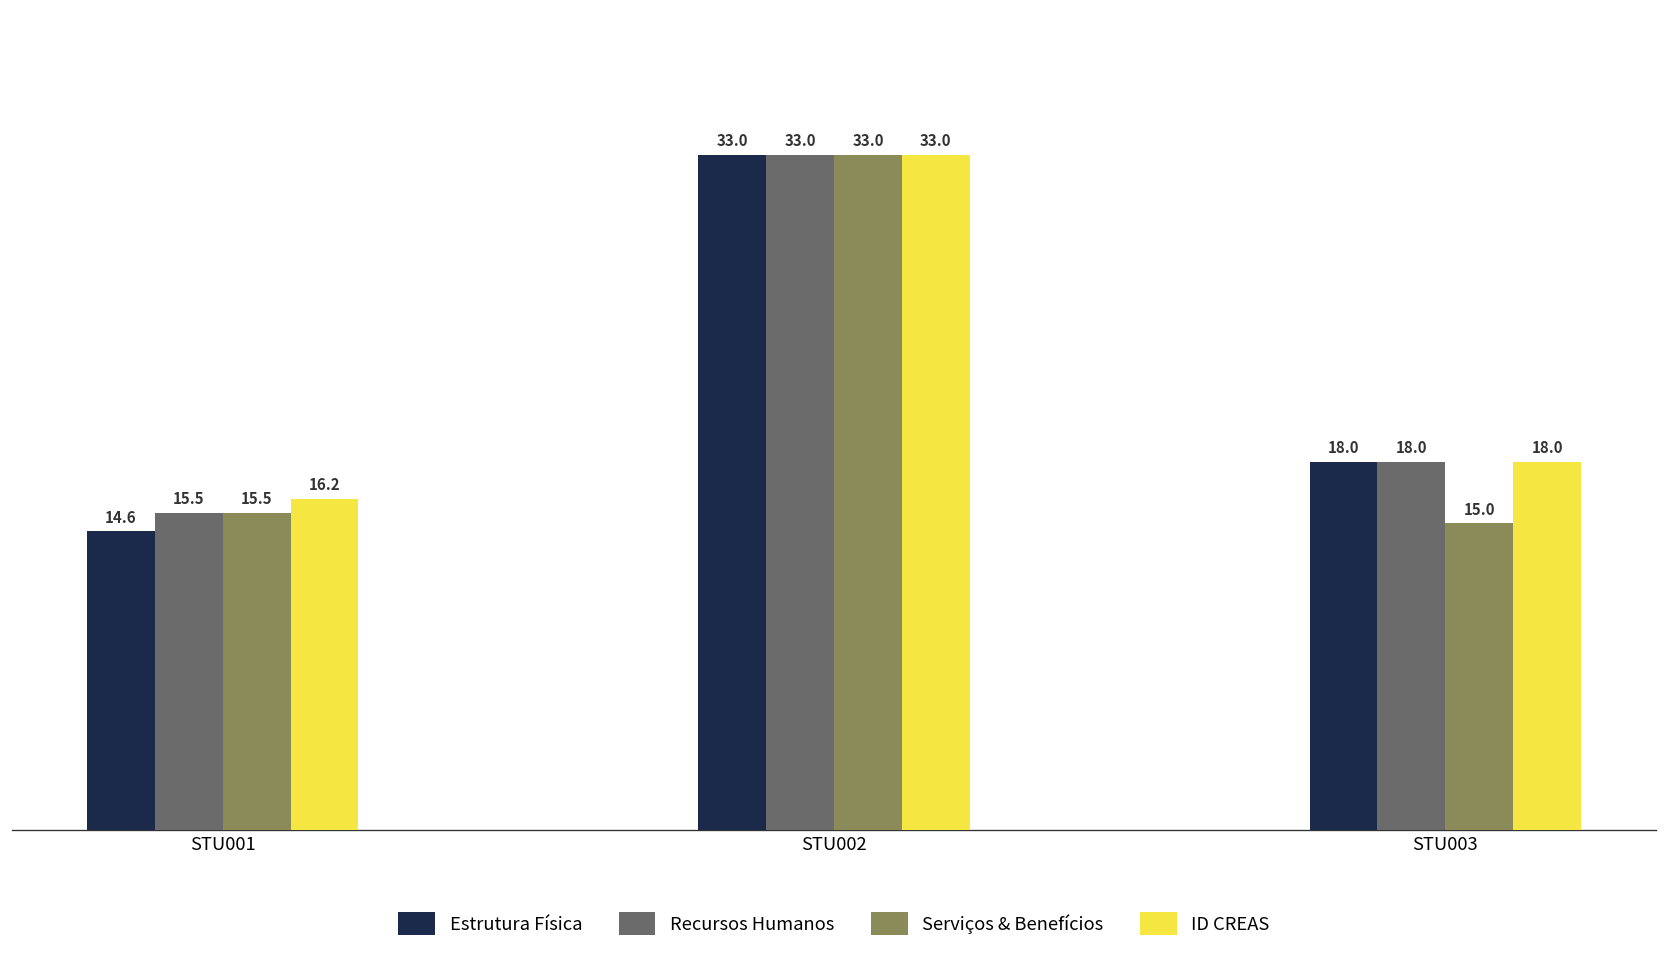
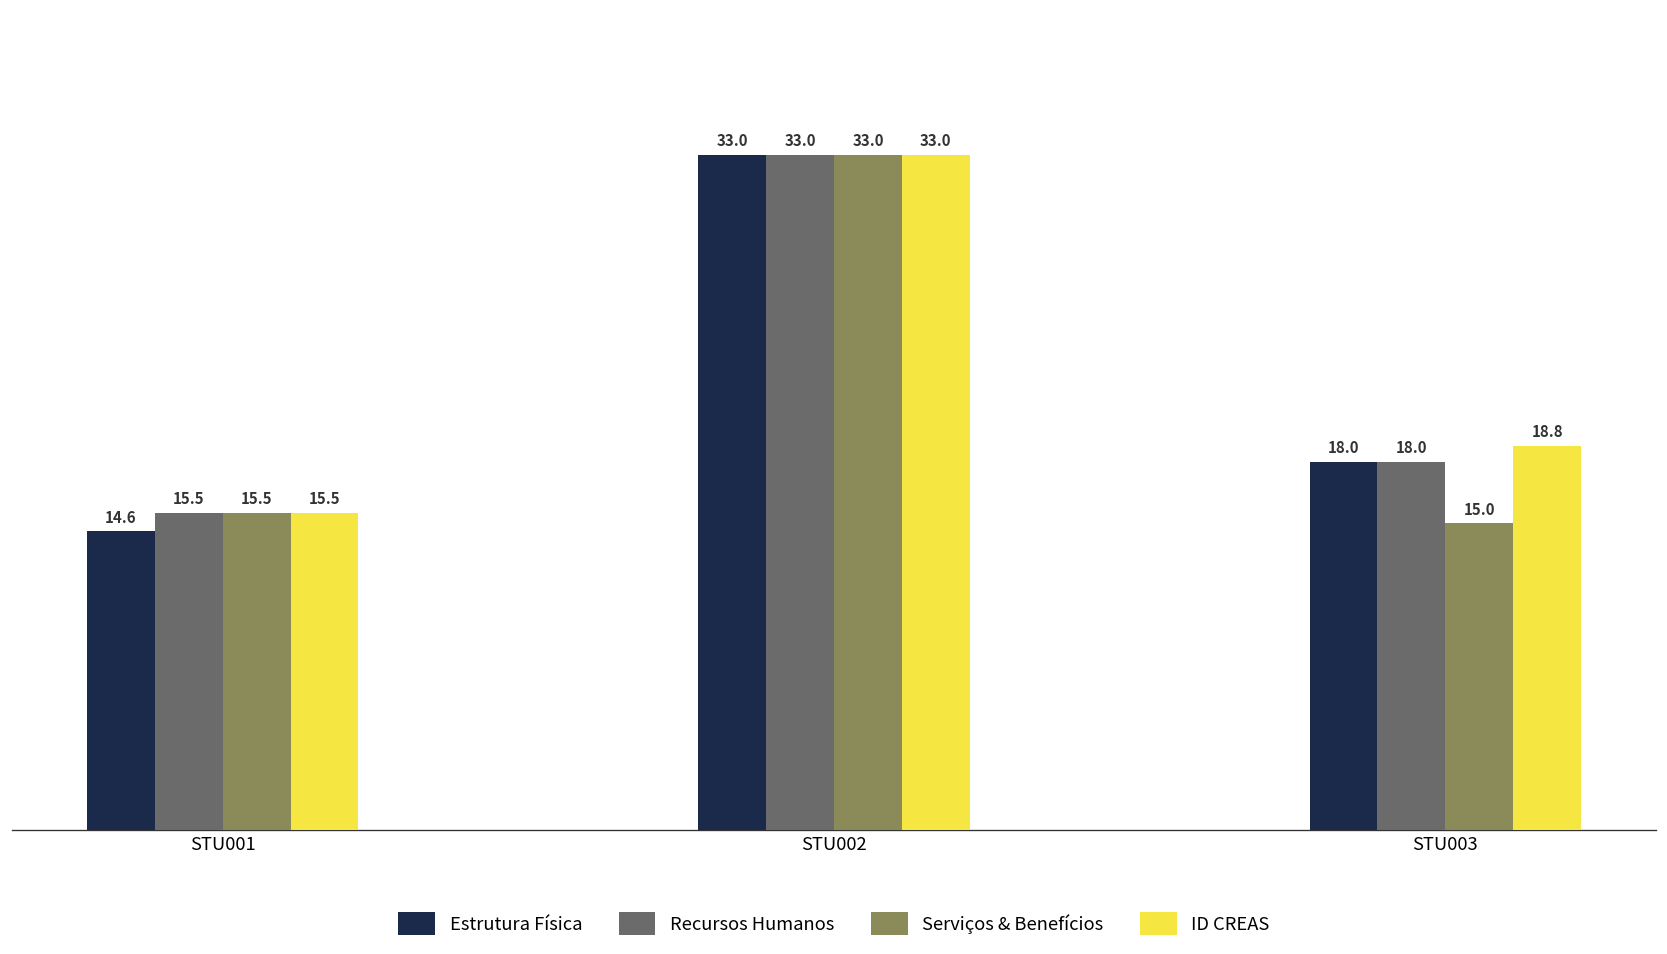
  {
    "Estrutura Física": {
      "STU001": 14.6,
      "STU002": 33.0,
      "STU003": 18.0
    },
    "ID CREAS": {
-     "STU001": 16.2,
+     "STU001": 15.5,
      "STU002": 33.0,
-     "STU003": 18.0
+     "STU003": 18.8
    }
  }
